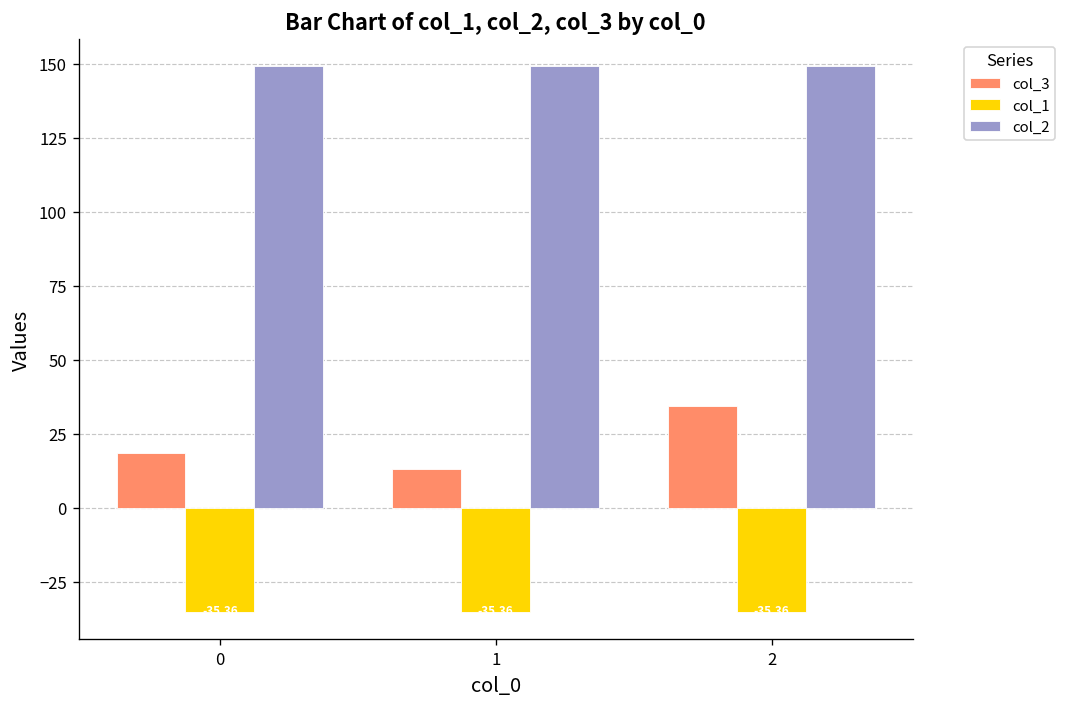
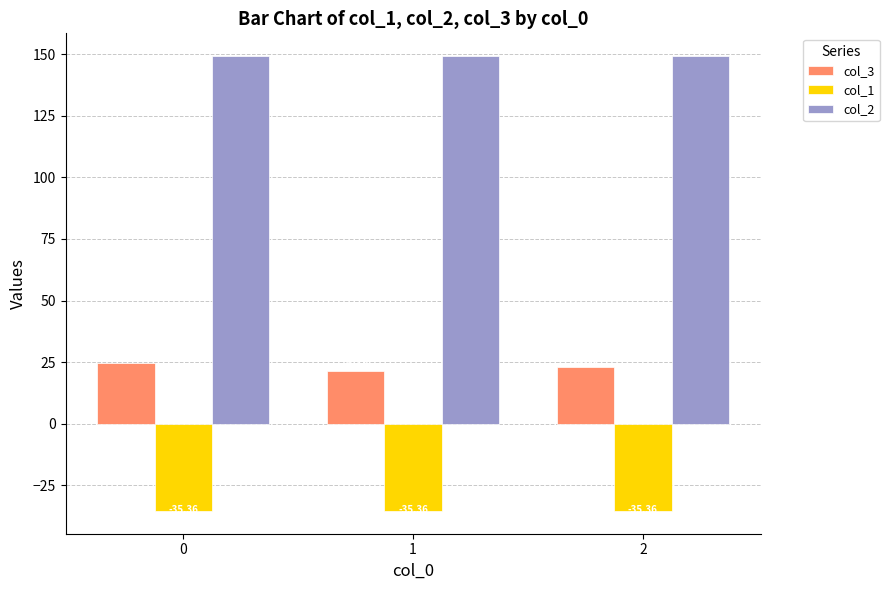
  {
    "col_3": {
-     "0": 19,
-     "1": 13,
-     "2": 34
+     "0": 25,
+     "1": 22,
+     "2": 23
    },
    "col_1": {
      "0": -35.36,
      "1": -35.36,
      "2": -35.36
    },
    "col_2": {
      "0": 149,
      "1": 149,
      "2": 149
    }
  }
